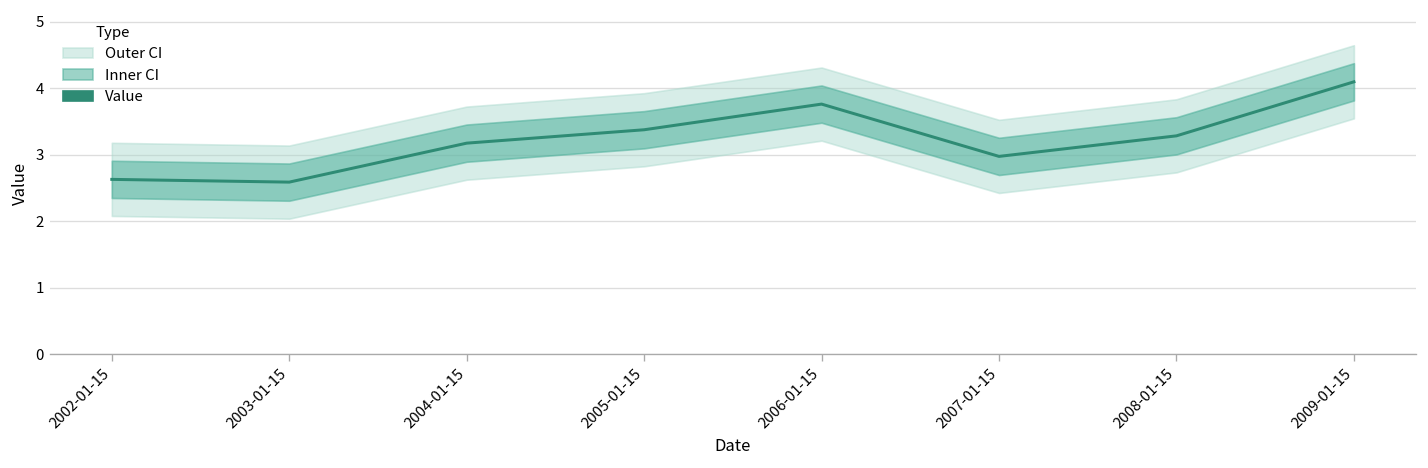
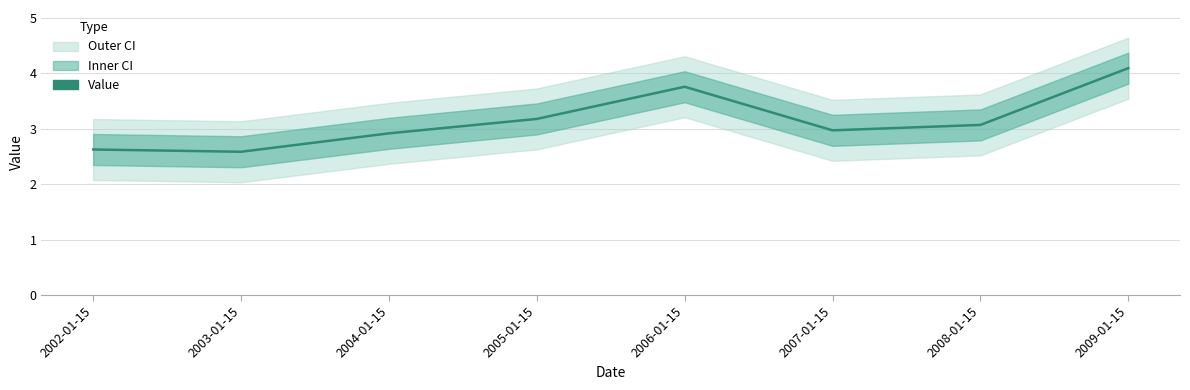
  {
    "Value": {
      "2002-01-15": 2.6,
      "2003-01-15": 2.6,
-     "2004-01-15": 3.2,
-     "2005-01-15": 3.4,
+     "2004-01-15": 2.9,
+     "2005-01-15": 3.2,
      "2006-01-15": 3.8,
      "2007-01-15": 3.0,
-     "2008-01-15": 3.3,
+     "2008-01-15": 3.1,
      "2009-01-15": 4.1
    }
  }
